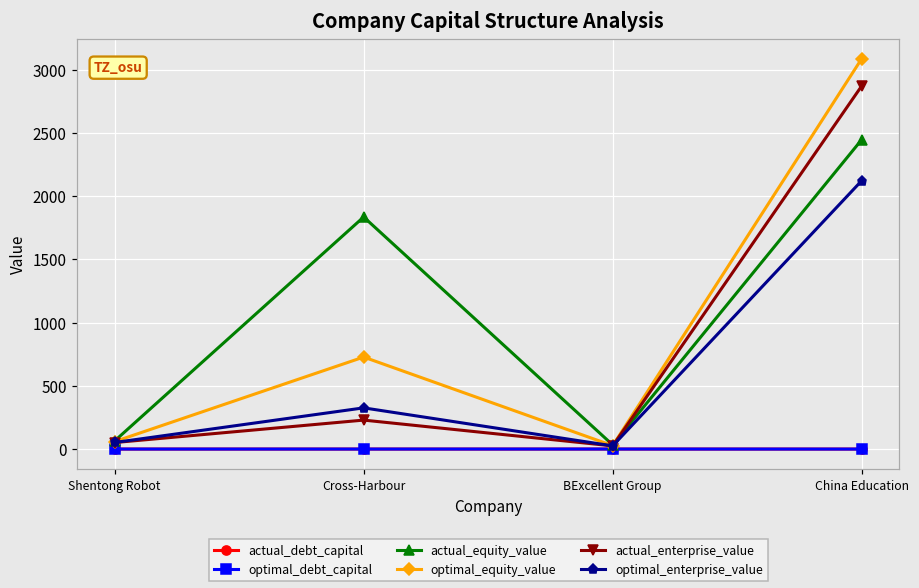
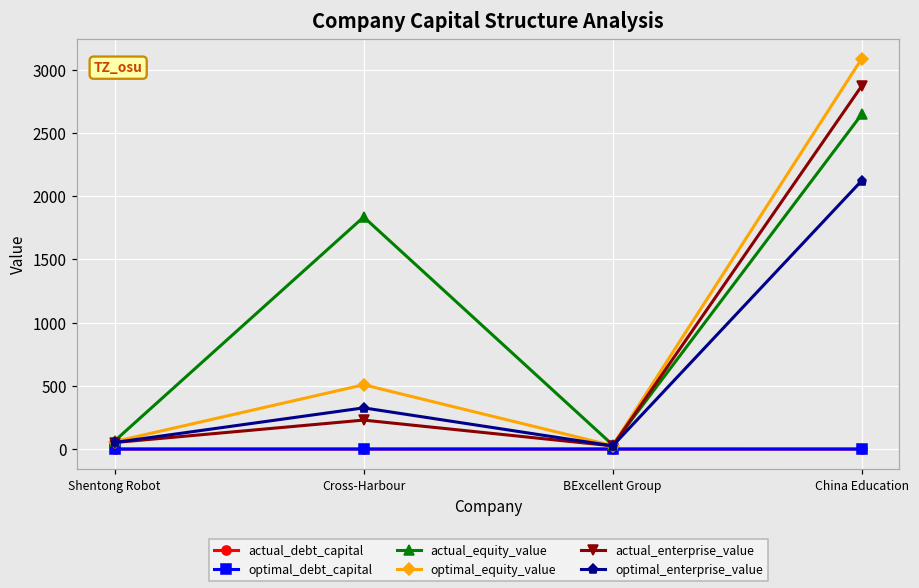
  {
    "optimal_debt_capital": {
      "Shentong Robot": 0,
      "Cross-Harbour": 0,
      "BExcellent Group": 0,
      "China Education": 0
    },
    "actual_equity_value": {
      "Cross-Harbour": 1830,
-     "China Education": 2450
+     "China Education": 2650
    },
    "optimal_equity_value": {
-     "Cross-Harbour": 730,
+     "Cross-Harbour": 510,
      "China Education": 3090
    },
    "actual_enterprise_value": {
      "Cross-Harbour": 230,
      "China Education": 2870
    },
    "optimal_enterprise_value": {
      "Cross-Harbour": 330,
      "China Education": 2120
    }
  }
